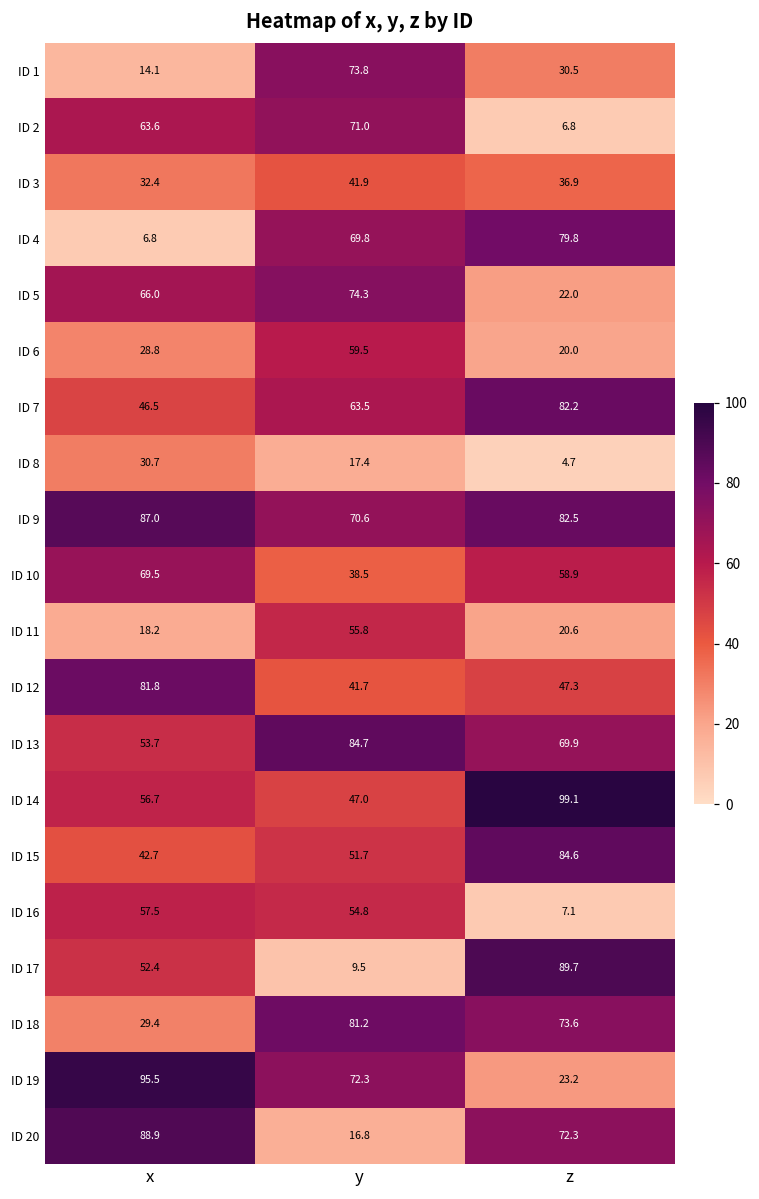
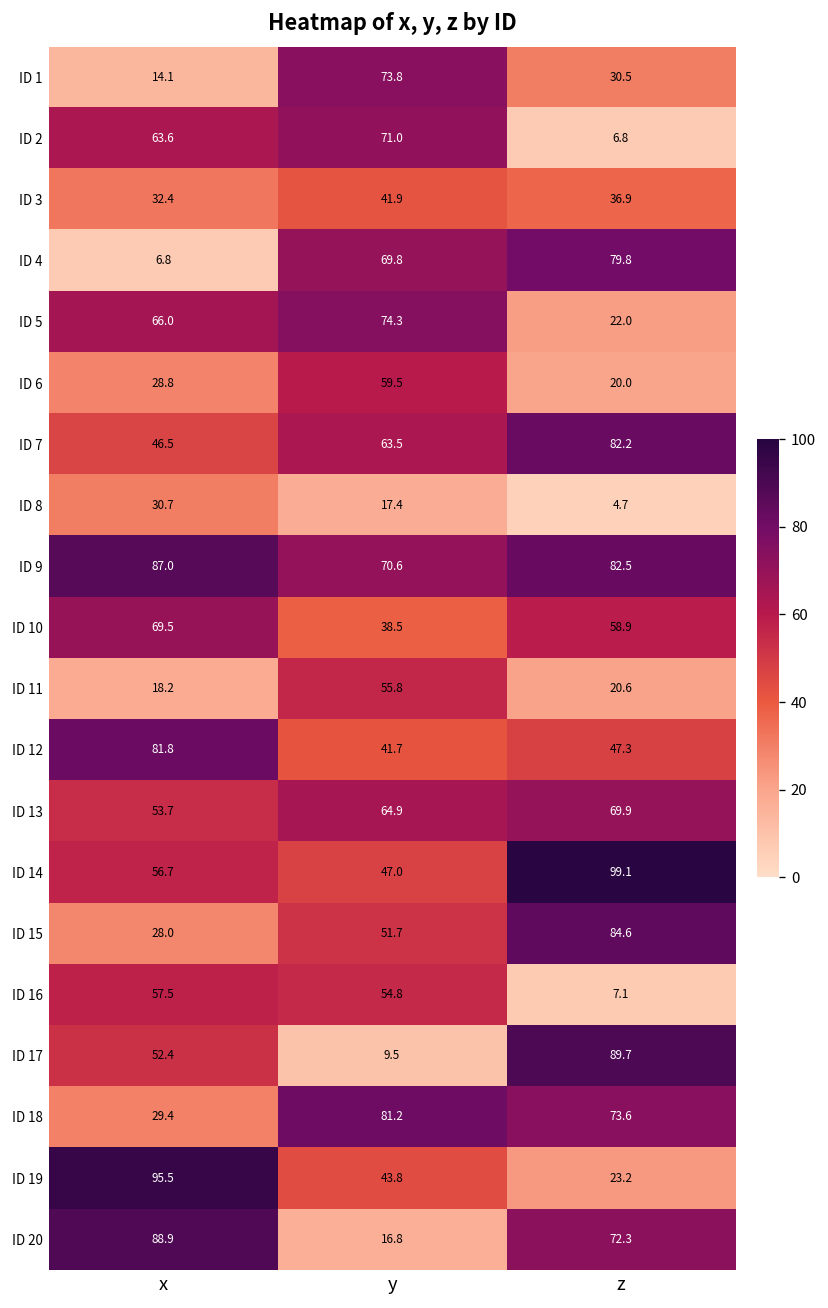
  {
    "ID 1": {
      "x": 14.1,
      "y": 73.8,
      "z": 30.5
    },
    "ID 2": {
      "x": 63.6,
      "y": 71.0,
      "z": 6.8
    },
    "ID 3": {
      "x": 32.4,
      "y": 41.9,
      "z": 36.9
    },
    "ID 4": {
      "x": 6.8,
      "y": 69.8,
      "z": 79.8
    },
    "ID 5": {
      "x": 66.0,
      "y": 74.3,
      "z": 22.0
    },
    "ID 6": {
      "x": 28.8,
      "y": 59.5,
      "z": 20.0
    },
    "ID 7": {
      "x": 46.5,
      "y": 63.5,
      "z": 82.2
    },
    "ID 8": {
      "x": 30.7,
      "y": 17.4,
      "z": 4.7
    },
    "ID 9": {
      "x": 87.0,
      "y": 70.6,
      "z": 82.5
    },
    "ID 10": {
      "x": 69.5,
      "y": 38.5,
      "z": 58.9
    },
    "ID 11": {
      "x": 18.2,
      "y": 55.8,
      "z": 20.6
    },
    "ID 12": {
      "x": 81.8,
      "y": 41.7,
      "z": 47.3
    },
    "ID 13": {
      "x": 53.7,
-     "y": 84.7,
+     "y": 64.9,
      "z": 69.9
    },
    "ID 14": {
      "x": 56.7,
      "y": 47.0,
      "z": 99.1
    },
    "ID 15": {
-     "x": 42.7,
+     "x": 28.0,
      "y": 51.7,
      "z": 84.6
    },
    "ID 16": {
      "x": 57.5,
      "y": 54.8,
      "z": 7.1
    },
    "ID 17": {
      "x": 52.4,
      "y": 9.5,
      "z": 89.7
    },
    "ID 18": {
      "x": 29.4,
      "y": 81.2,
      "z": 73.6
    },
    "ID 19": {
      "x": 95.5,
-     "y": 72.3,
+     "y": 43.8,
      "z": 23.2
    },
    "ID 20": {
      "x": 88.9,
      "y": 16.8,
      "z": 72.3
    }
  }
